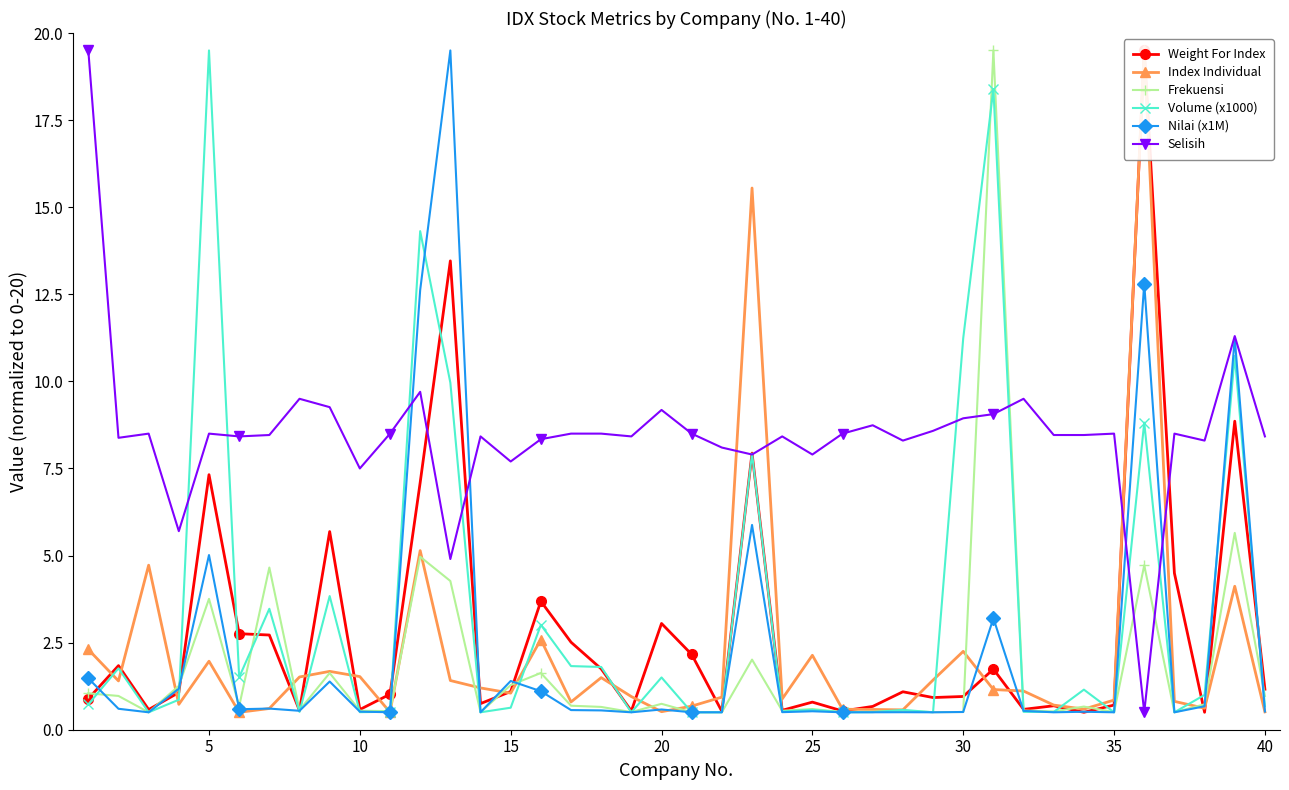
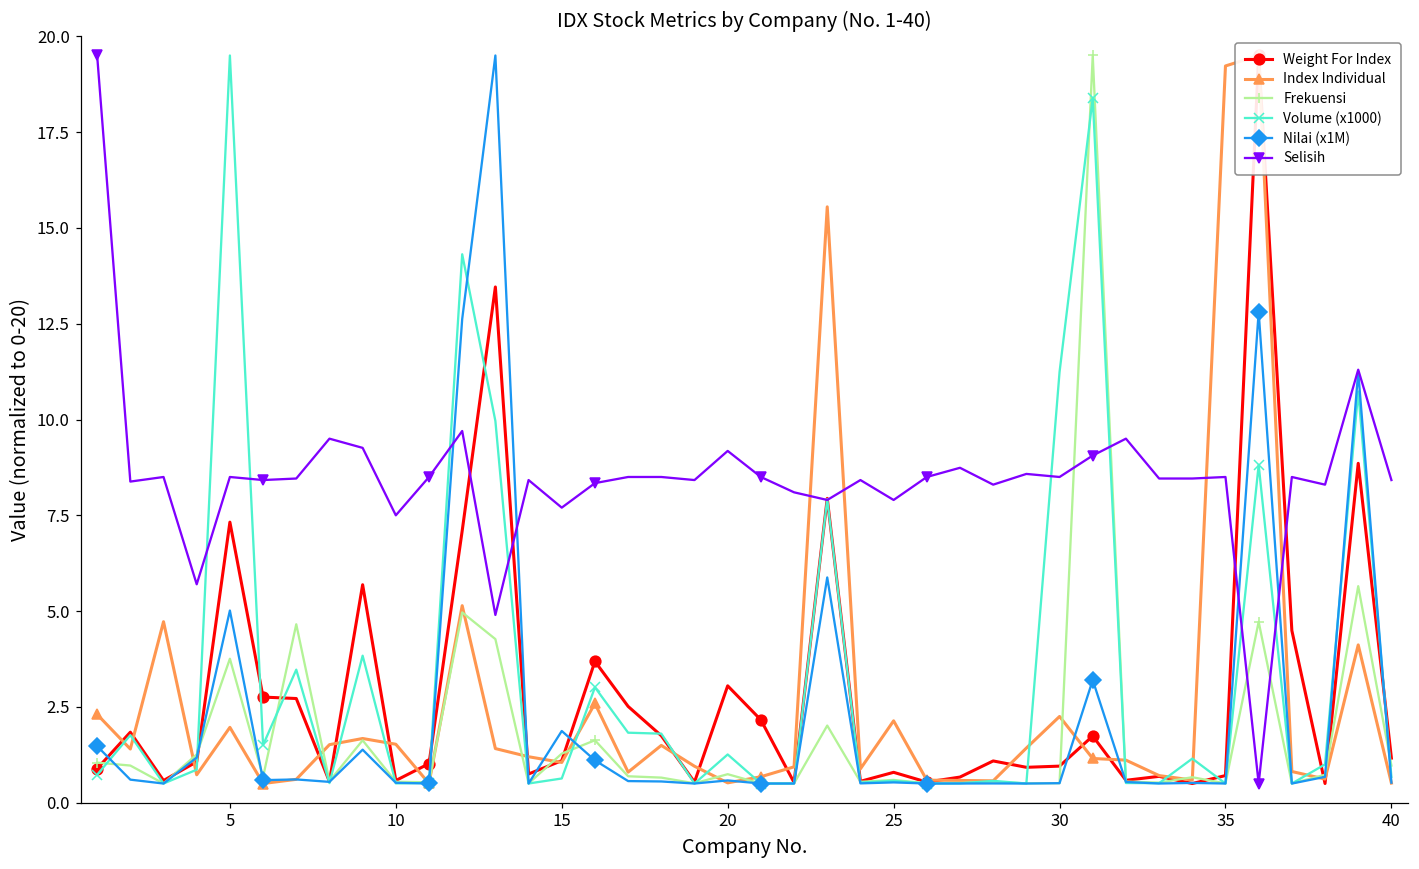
  {
    "Weight For Index": {
      "5": 7.3,
      "20": 3.1,
      "25": 0.8,
      "30": 1.0,
      "35": 0.7,
      "40": 1.2
    },
    "Index Individual": {
      "5": 2.0,
      "10": 1.5,
      "25": 2.1,
      "30": 2.2,
-     "35": 0.9
+     "35": 19.2
    },
    "Frekuensi": {
      "5": 3.8,
      "15": 1.3,
      "20": 0.7,
      "40": 1.0
    },
    "Volume (x1000)": {
      "5": 19.5,
      "15": 0.6,
-     "20": 1.5,
+     "20": 1.3,
      "30": 11.2,
      "40": 0.7
    },
    "Nilai (x1M)": {
      "5": 5.0,
-     "15": 1.4
+     "15": 1.9
    },
    "Selisih": {
      "5": 8.5,
      "10": 7.5,
      "15": 7.7,
      "20": 9.2,
      "25": 7.9,
-     "30": 8.9,
+     "30": 8.5,
      "35": 8.5,
      "40": 8.4
    }
  }
